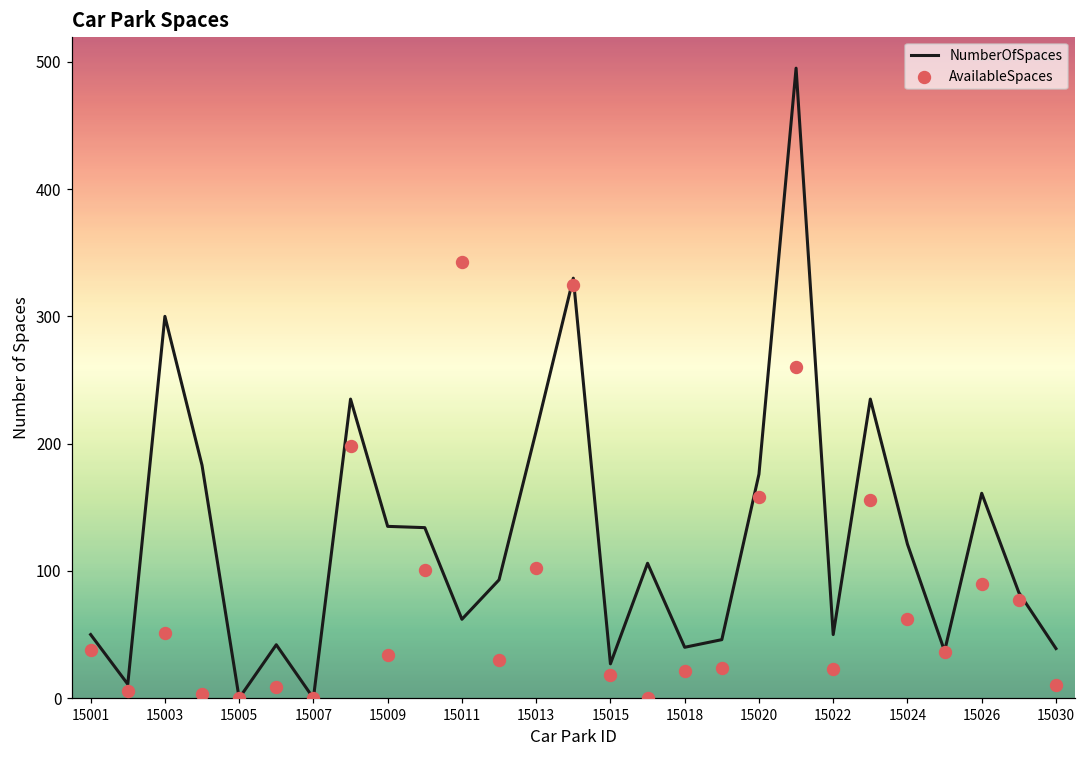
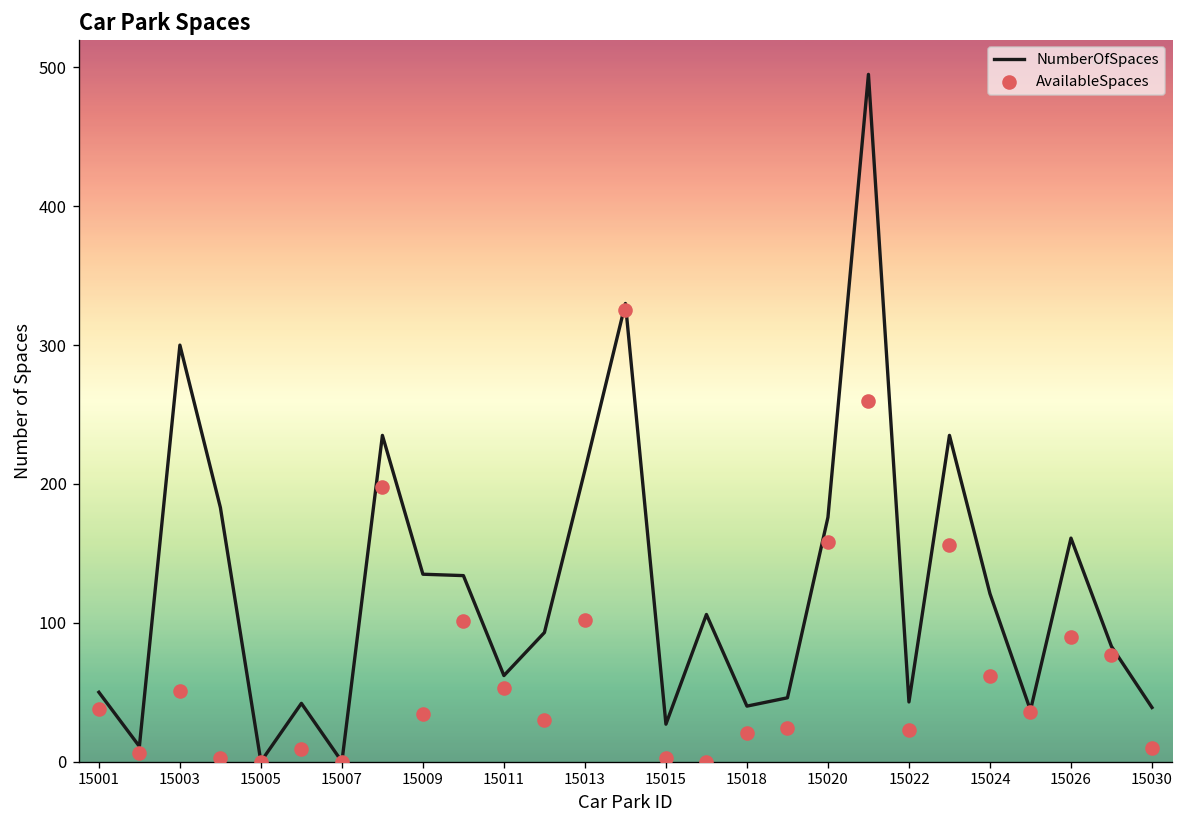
  {
    "NumberOfSpaces": {
      "15001": 50,
      "15003": 300,
      "15009": 135,
      "15011": 62,
      "15013": 210,
      "15015": 27,
      "15018": 40,
      "15020": 176,
-     "15022": 50,
+     "15022": 43,
      "15024": 121,
      "15026": 161,
      "15030": 39
    },
    "AvailableSpaces": {
-     "15011": 343,
-     "15015": 18
+     "15011": 53,
+     "15015": 3
    }
  }
